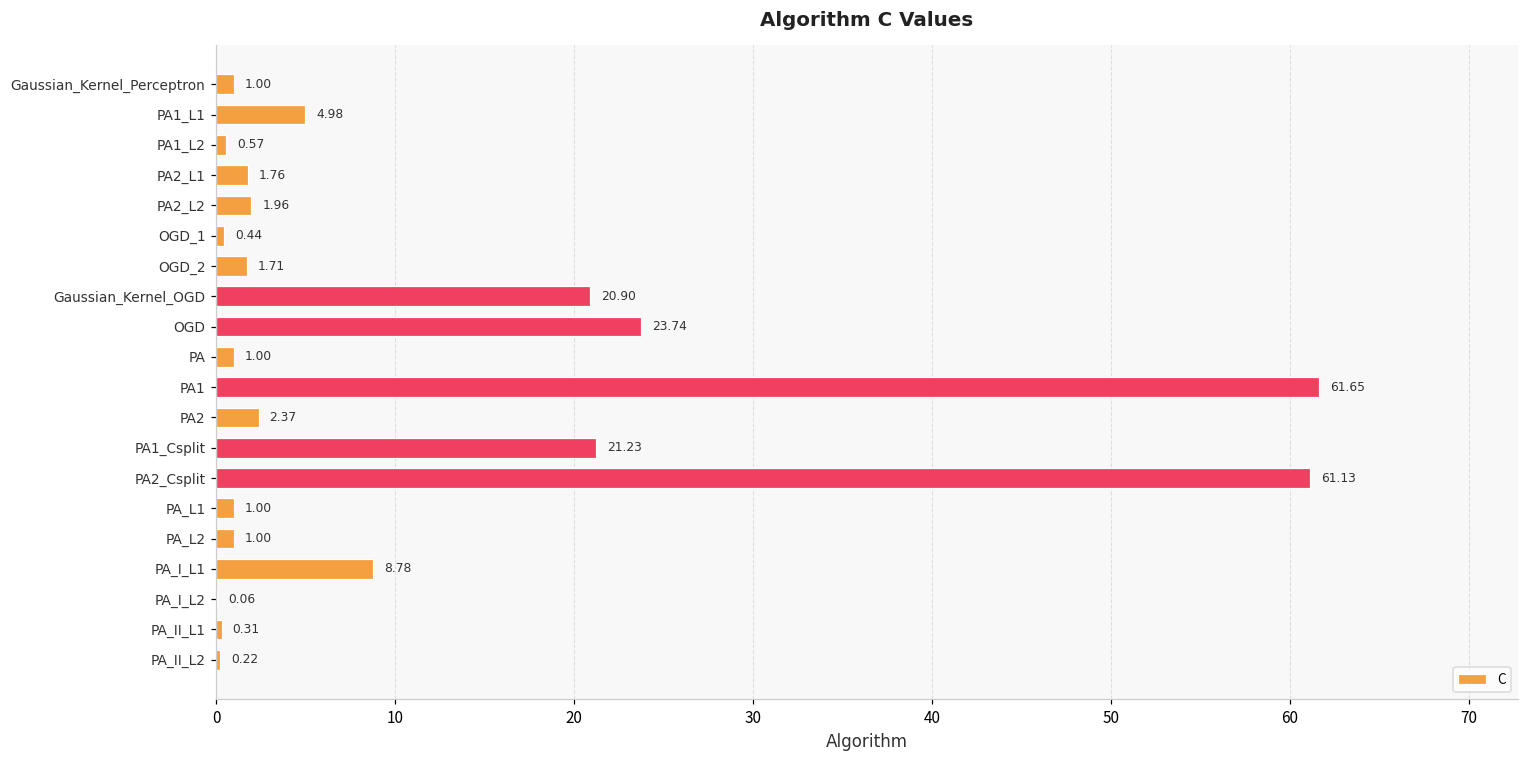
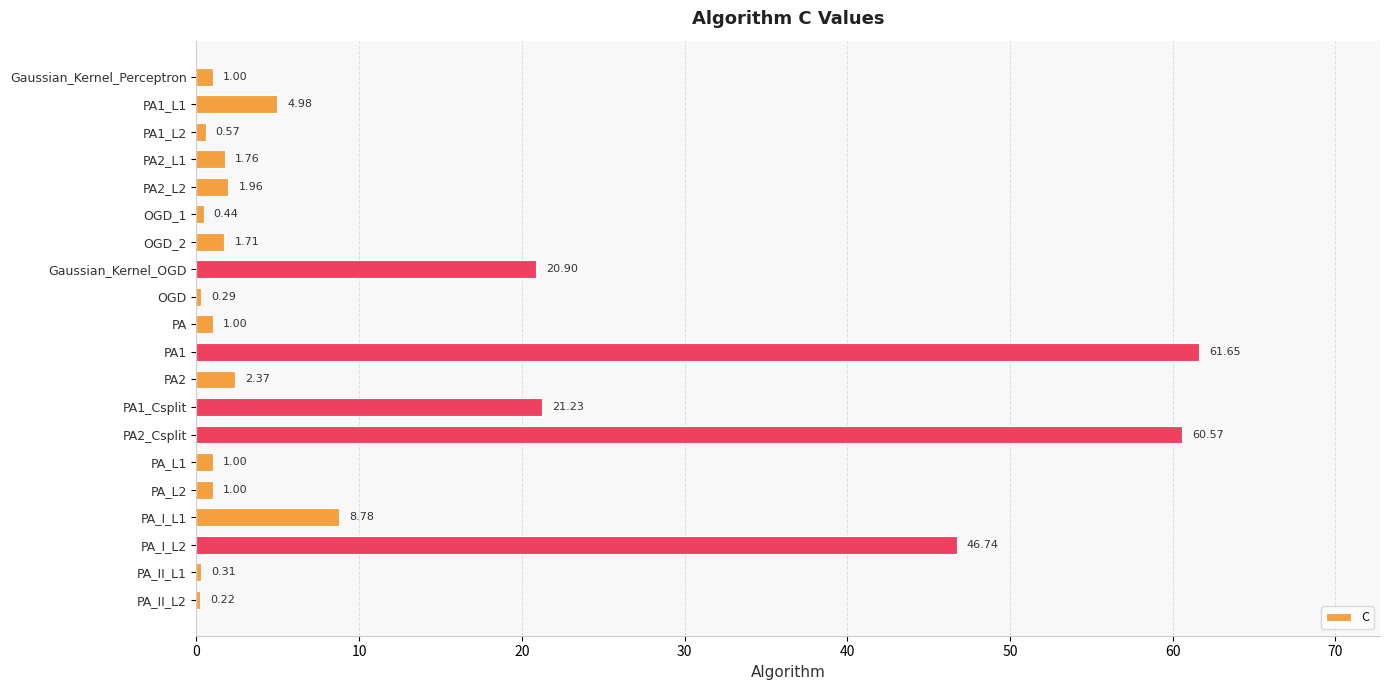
  {
    "Gaussian_Kernel_Perceptron": 1.00,
    "PA1_L1": 4.98,
    "PA1_L2": 0.57,
    "PA2_L1": 1.76,
    "PA2_L2": 1.96,
    "OGD_1": 0.44,
    "OGD_2": 1.71,
    "Gaussian_Kernel_OGD": 20.90,
-   "OGD": 23.74,
+   "OGD": 0.29,
    "PA": 1.00,
    "PA1": 61.65,
    "PA2": 2.37,
    "PA1_Csplit": 21.23,
-   "PA2_Csplit": 61.13,
+   "PA2_Csplit": 60.57,
    "PA_L1": 1.00,
    "PA_L2": 1.00,
    "PA_I_L1": 8.78,
-   "PA_I_L2": 0.06,
+   "PA_I_L2": 46.74,
    "PA_II_L1": 0.31,
    "PA_II_L2": 0.22
  }
